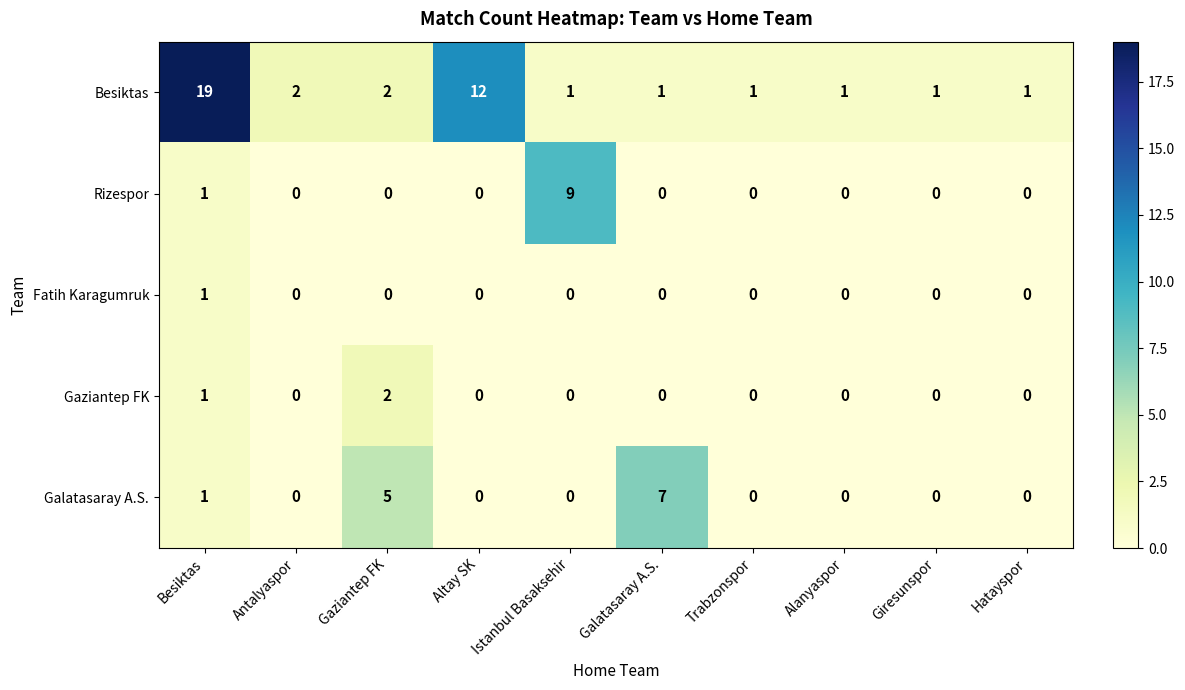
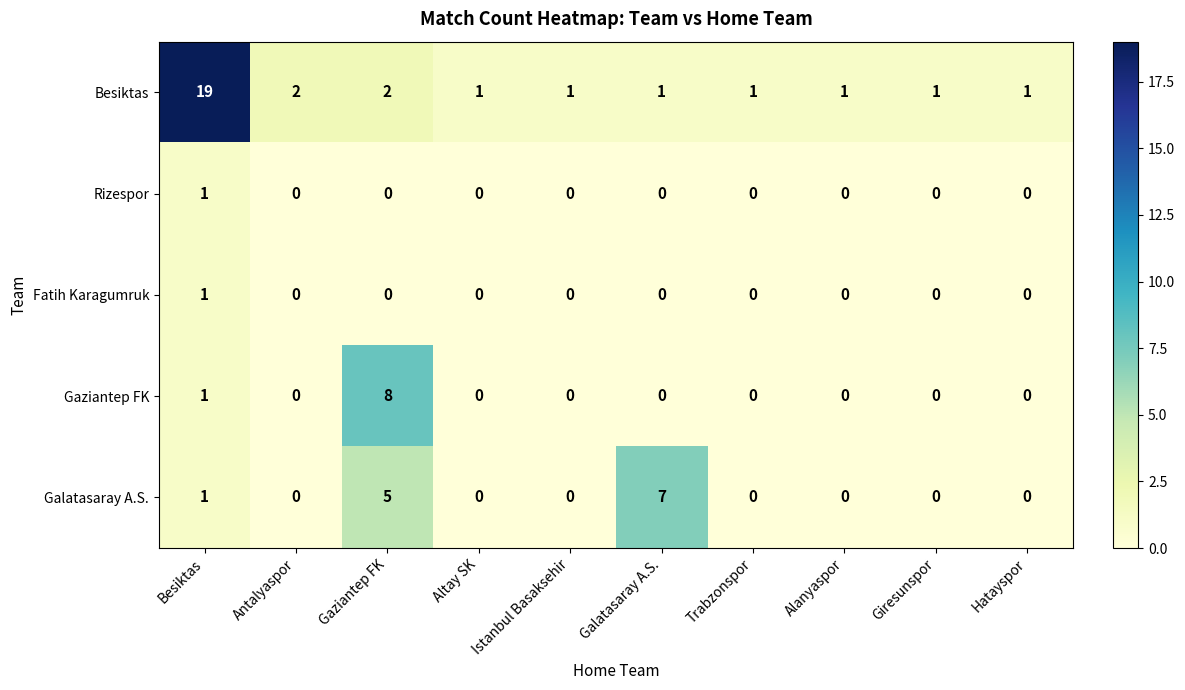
  {
    "Besiktas": {
      "Besiktas": 19,
      "Antalyaspor": 2,
      "Gaziantep FK": 2,
-     "Altay SK": 12,
+     "Altay SK": 1,
      "Istanbul Basaksehir": 1,
      "Galatasaray A.S.": 1,
      "Trabzonspor": 1,
      "Alanyaspor": 1,
      "Giresunspor": 1,
      "Hatayspor": 1
    },
    "Rizespor": {
      "Besiktas": 1,
      "Antalyaspor": 0,
      "Gaziantep FK": 0,
      "Altay SK": 0,
-     "Istanbul Basaksehir": 9,
+     "Istanbul Basaksehir": 0,
      "Galatasaray A.S.": 0,
      "Trabzonspor": 0,
      "Alanyaspor": 0,
      "Giresunspor": 0,
      "Hatayspor": 0
    },
    "Fatih Karagumruk": {
      "Besiktas": 1,
      "Antalyaspor": 0,
      "Gaziantep FK": 0,
      "Altay SK": 0,
      "Istanbul Basaksehir": 0,
      "Galatasaray A.S.": 0,
      "Trabzonspor": 0,
      "Alanyaspor": 0,
      "Giresunspor": 0,
      "Hatayspor": 0
    },
    "Gaziantep FK": {
      "Besiktas": 1,
      "Antalyaspor": 0,
-     "Gaziantep FK": 2,
+     "Gaziantep FK": 8,
      "Altay SK": 0,
      "Istanbul Basaksehir": 0,
      "Galatasaray A.S.": 0,
      "Trabzonspor": 0,
      "Alanyaspor": 0,
      "Giresunspor": 0,
      "Hatayspor": 0
    },
    "Galatasaray A.S.": {
      "Besiktas": 1,
      "Antalyaspor": 0,
      "Gaziantep FK": 5,
      "Altay SK": 0,
      "Istanbul Basaksehir": 0,
      "Galatasaray A.S.": 7,
      "Trabzonspor": 0,
      "Alanyaspor": 0,
      "Giresunspor": 0,
      "Hatayspor": 0
    }
  }
